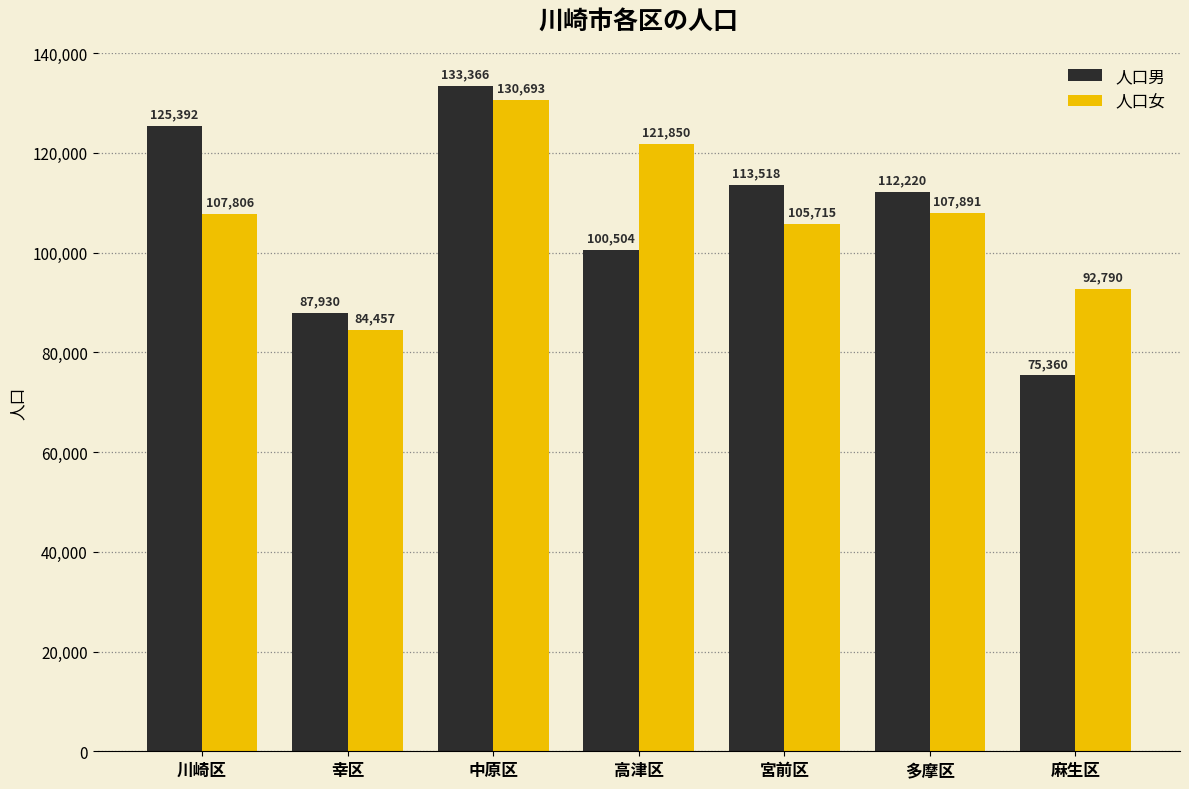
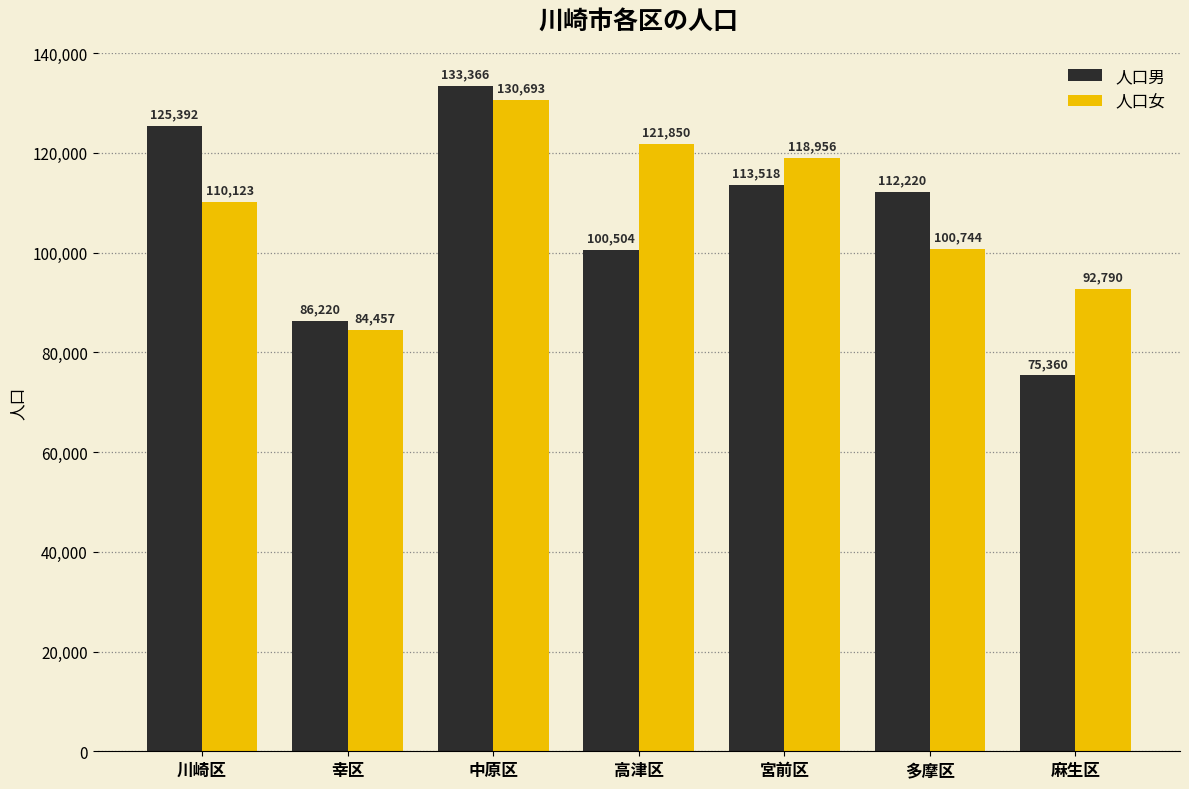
  {
    "人口男": {
      "川崎区": "125,392",
-     "幸区": "87,930",
+     "幸区": "86,220",
      "中原区": "133,366",
      "高津区": "100,504",
      "宮前区": "113,518",
      "多摩区": "112,220",
      "麻生区": "75,360"
    },
    "人口女": {
-     "川崎区": "107,806",
+     "川崎区": "110,123",
      "幸区": "84,457",
      "中原区": "130,693",
      "高津区": "121,850",
-     "宮前区": "105,715",
-     "多摩区": "107,891",
+     "宮前区": "118,956",
+     "多摩区": "100,744",
      "麻生区": "92,790"
    }
  }
